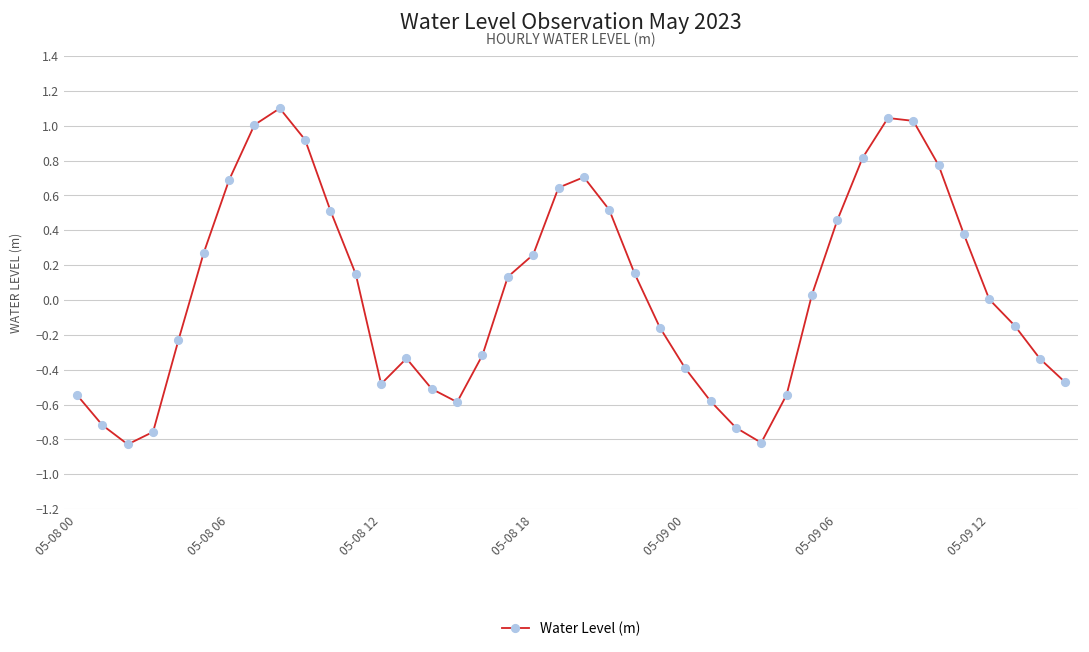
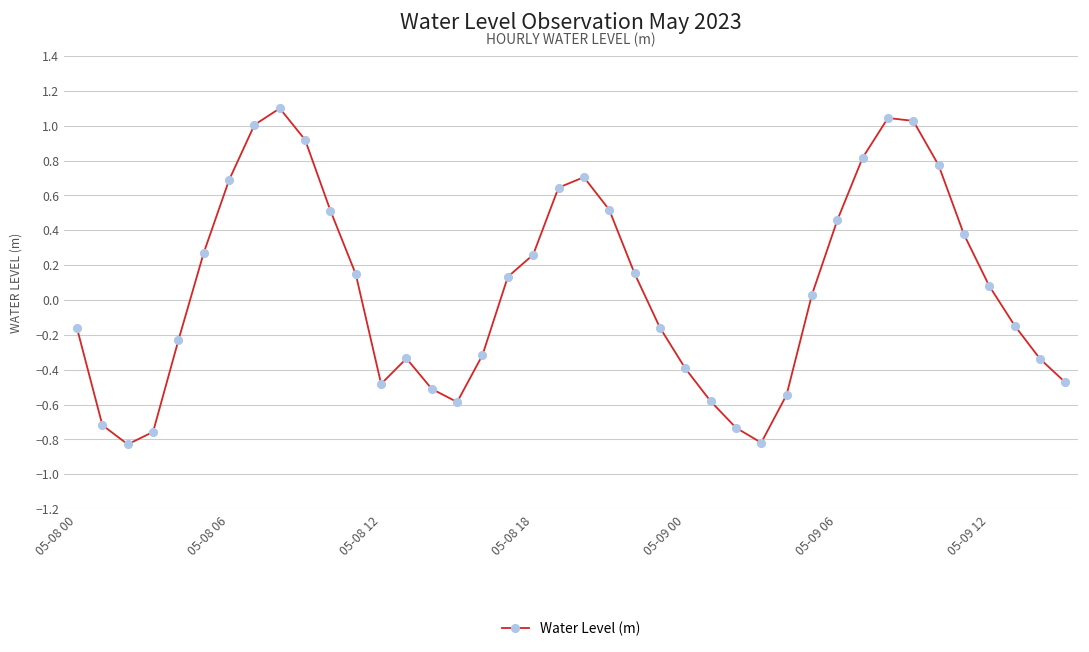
  {
-   "05-08 00": -0.55,
+   "05-08 00": -0.16,
    "05-08 06": 0.69,
    "05-08 12": -0.48,
    "05-08 18": 0.26,
    "05-09 00": -0.39,
    "05-09 06": 0.46,
-   "05-09 12": 0.00
+   "05-09 12": 0.08
  }
